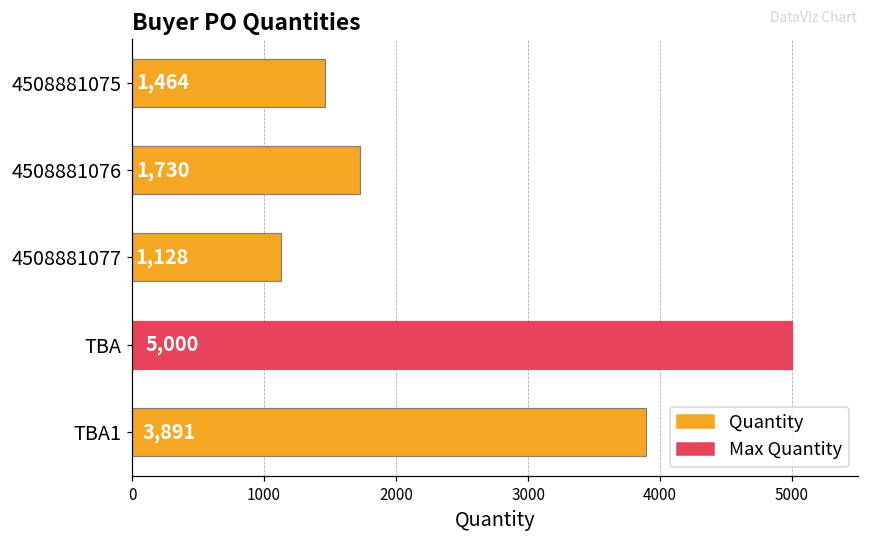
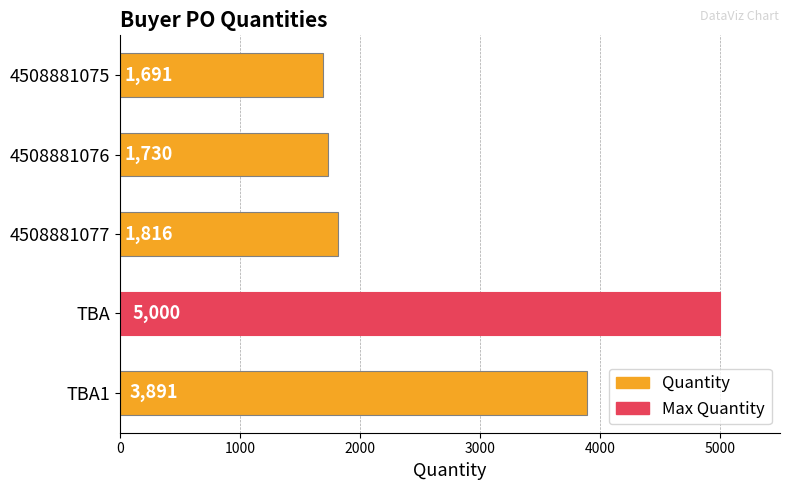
  {
-   "4508881075": "1,464",
+   "4508881075": "1,691",
    "4508881076": "1,730",
-   "4508881077": "1,128",
+   "4508881077": "1,816",
    "TBA": "5,000",
    "TBA1": "3,891"
  }
